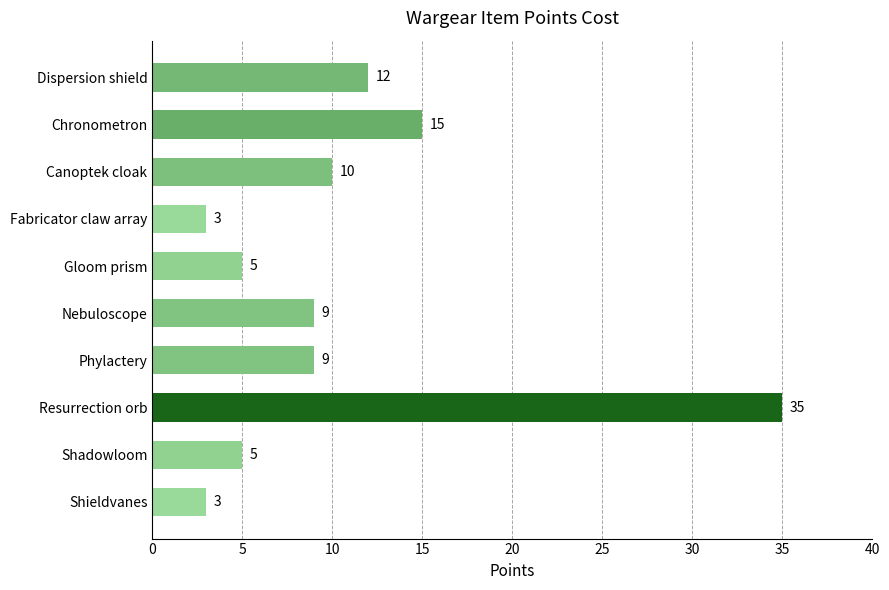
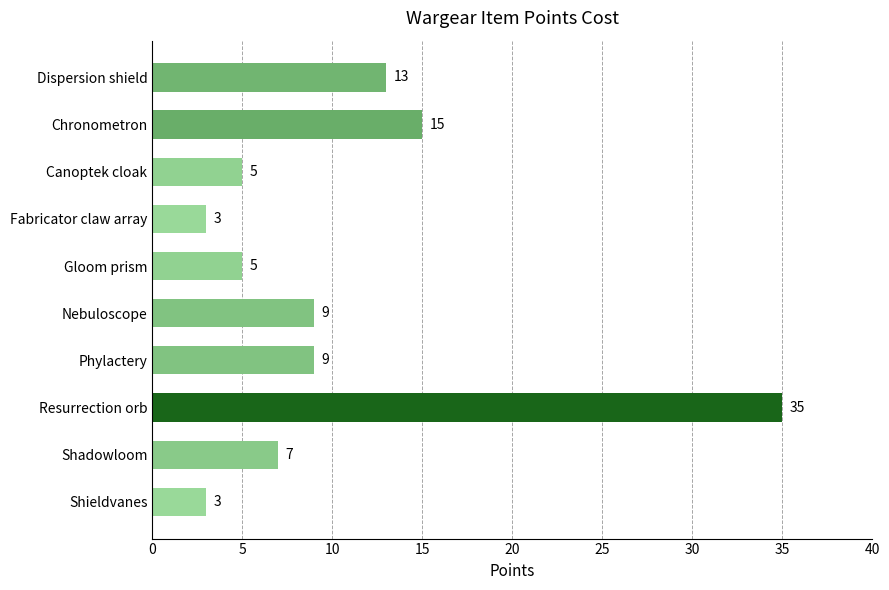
  {
-   "Dispersion shield": 12,
+   "Dispersion shield": 13,
    "Chronometron": 15,
-   "Canoptek cloak": 10,
+   "Canoptek cloak": 5,
    "Fabricator claw array": 3,
    "Gloom prism": 5,
    "Nebuloscope": 9,
    "Phylactery": 9,
    "Resurrection orb": 35,
-   "Shadowloom": 5,
+   "Shadowloom": 7,
    "Shieldvanes": 3
  }
